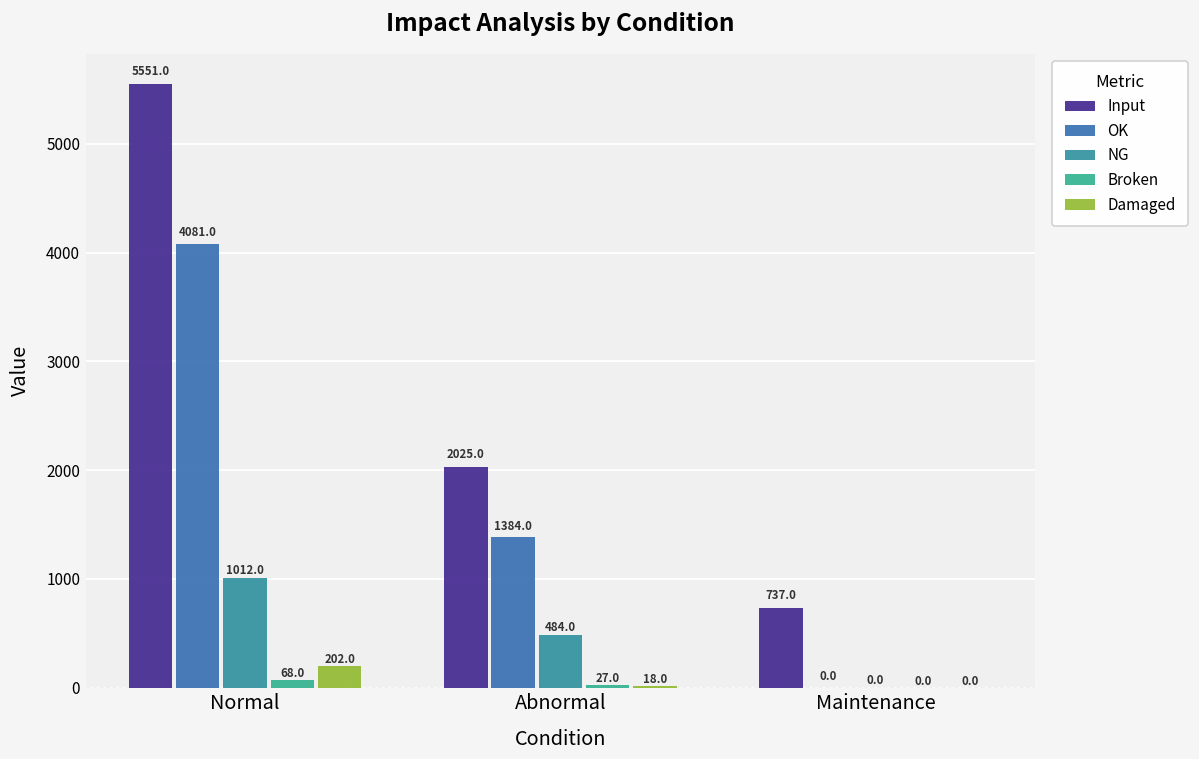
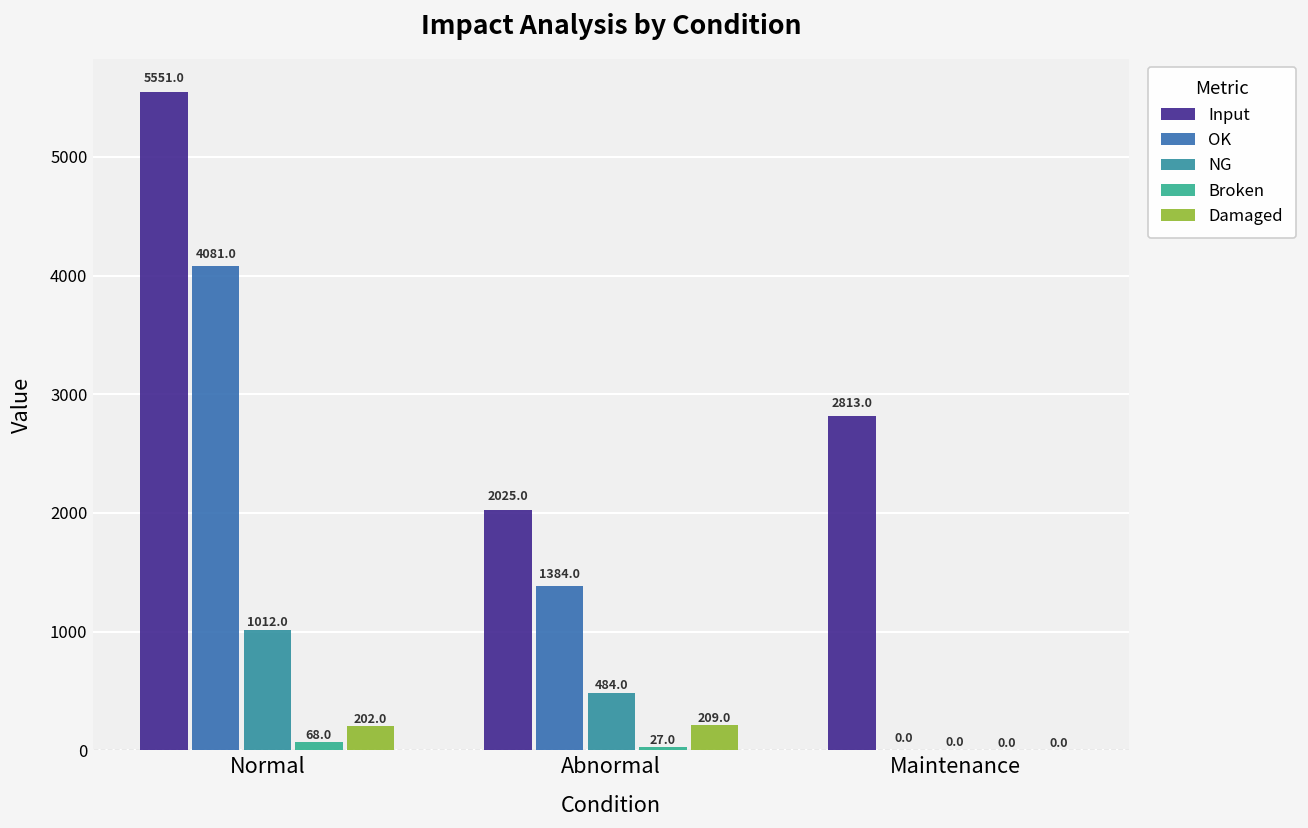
  {
    "Input": {
      "Normal": 5551.0,
      "Abnormal": 2025.0,
-     "Maintenance": 737.0
+     "Maintenance": 2813.0
    },
    "Damaged": {
      "Normal": 202.0,
-     "Abnormal": 18.0,
+     "Abnormal": 209.0,
      "Maintenance": 0.0
    }
  }
